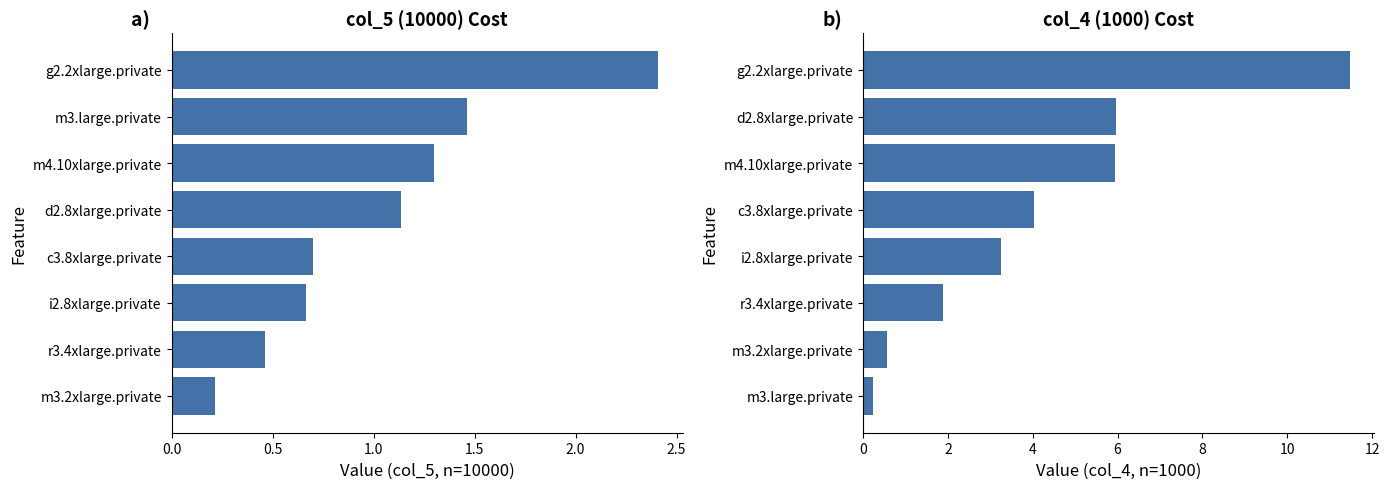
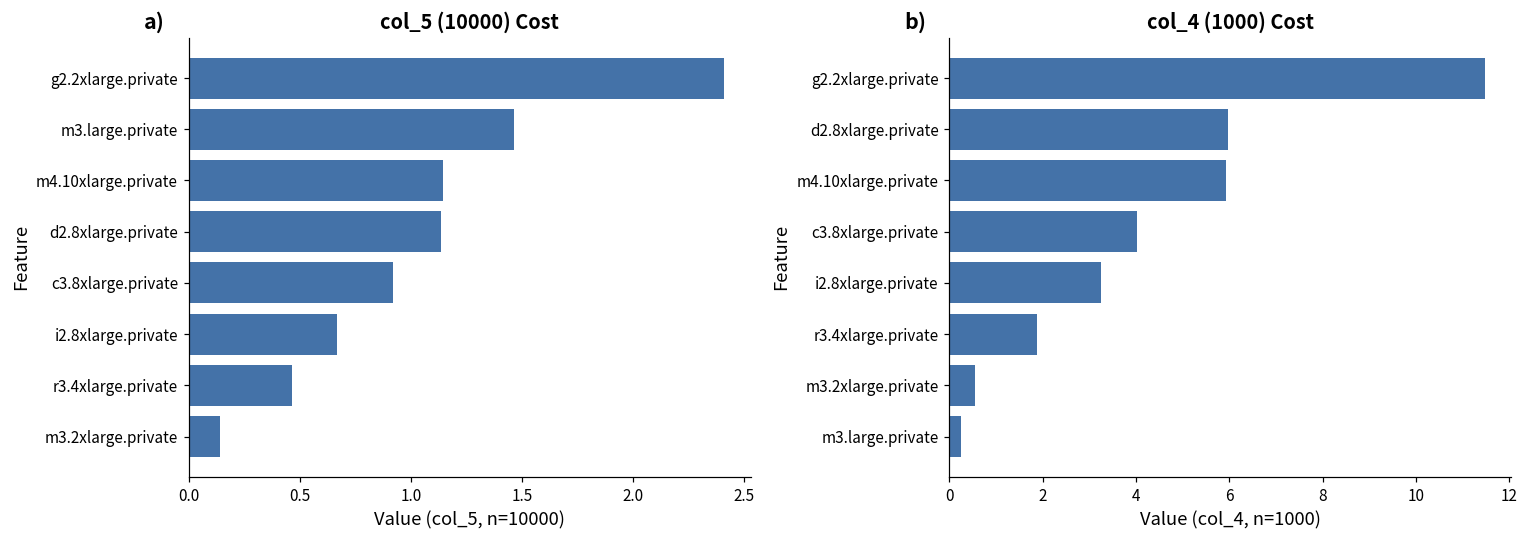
  {
    "col_5 (10000) Cost": {
      "g2.2xlarge.private": 2.41,
      "m3.large.private": 1.46,
-     "m4.10xlarge.private": 1.30,
+     "m4.10xlarge.private": 1.14,
      "d2.8xlarge.private": 1.13,
-     "c3.8xlarge.private": 0.70,
+     "c3.8xlarge.private": 0.92,
      "i2.8xlarge.private": 0.67,
      "r3.4xlarge.private": 0.46,
-     "m3.2xlarge.private": 0.22
+     "m3.2xlarge.private": 0.14
    },
    "col_4 (1000) Cost": {
      "g2.2xlarge.private": 11.5,
      "d2.8xlarge.private": 6.0,
      "m4.10xlarge.private": 5.9,
      "c3.8xlarge.private": 4.0,
      "i2.8xlarge.private": 3.3,
      "r3.4xlarge.private": 1.9,
      "m3.2xlarge.private": 0.6,
      "m3.large.private": 0.2
    }
  }
